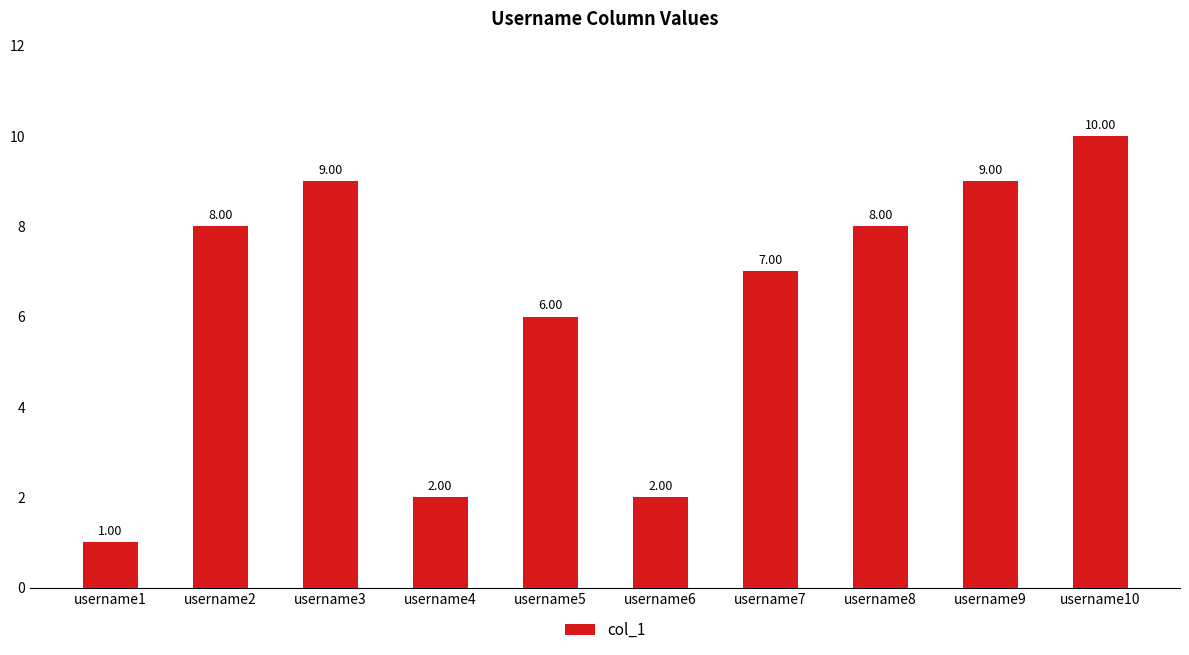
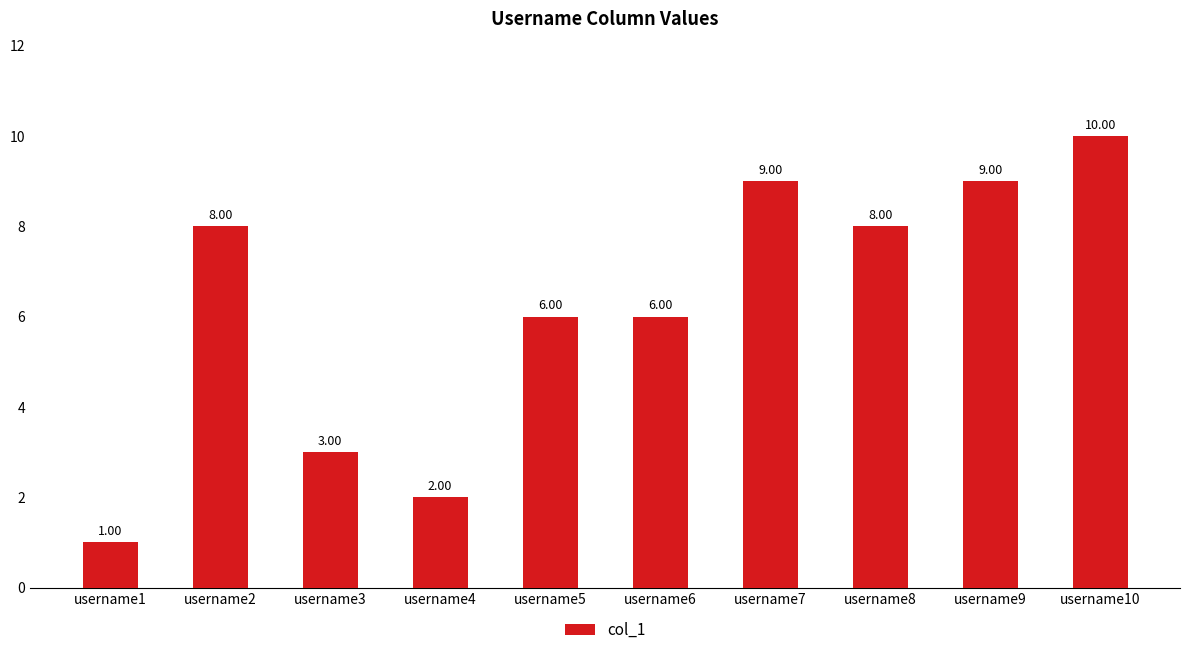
  {
    "username1": 1.00,
    "username2": 8.00,
-   "username3": 9.00,
+   "username3": 3.00,
    "username4": 2.00,
    "username5": 6.00,
-   "username6": 2.00,
-   "username7": 7.00,
+   "username6": 6.00,
+   "username7": 9.00,
    "username8": 8.00,
    "username9": 9.00,
    "username10": 10.00
  }
